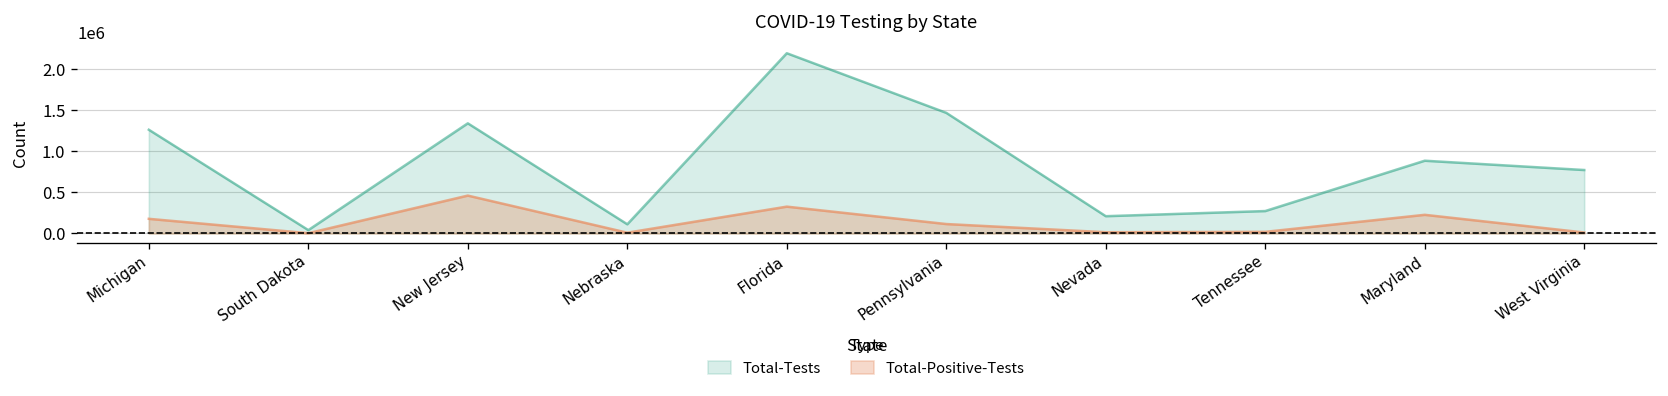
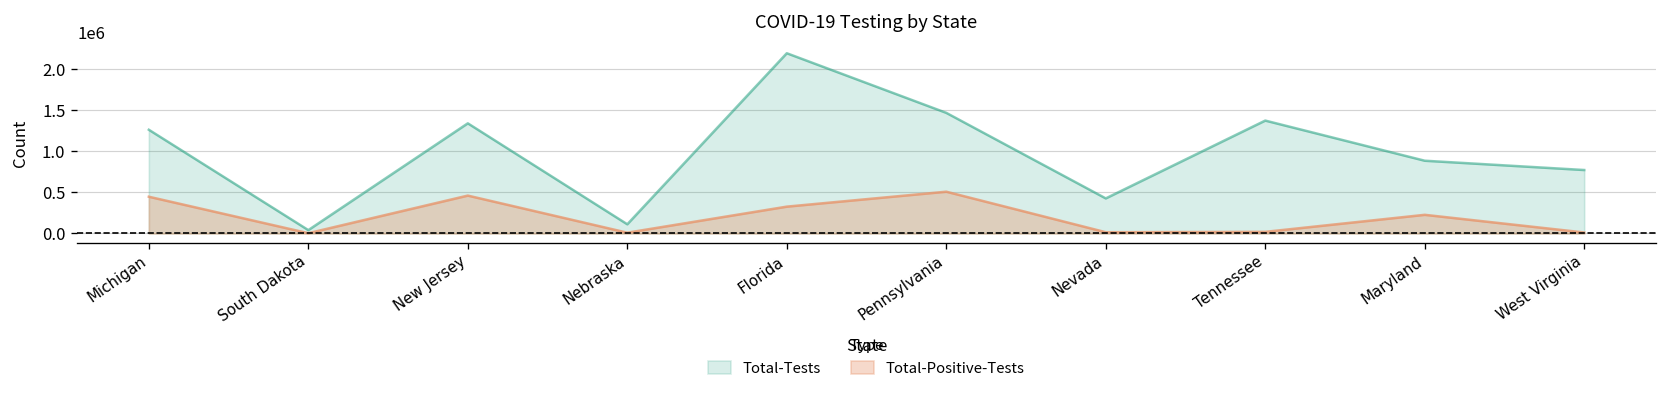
  {
    "Total-Tests": {
      "Michigan": 1300000,
      "South Dakota": 0,
      "New Jersey": 1300000,
      "Nebraska": 100000,
      "Florida": 2200000,
      "Pennsylvania": 1500000,
-     "Nevada": 200000,
-     "Tennessee": 300000,
+     "Nevada": 400000,
+     "Tennessee": 1400000,
      "Maryland": 900000,
      "West Virginia": 800000
    },
    "Total-Positive-Tests": {
-     "Michigan": 200000,
+     "Michigan": 400000,
      "South Dakota": 0,
      "New Jersey": 500000,
      "Nebraska": 0,
      "Florida": 300000,
-     "Pennsylvania": 100000,
+     "Pennsylvania": 500000,
      "Nevada": 0,
      "Tennessee": 0,
      "Maryland": 200000,
      "West Virginia": 0
    }
  }
